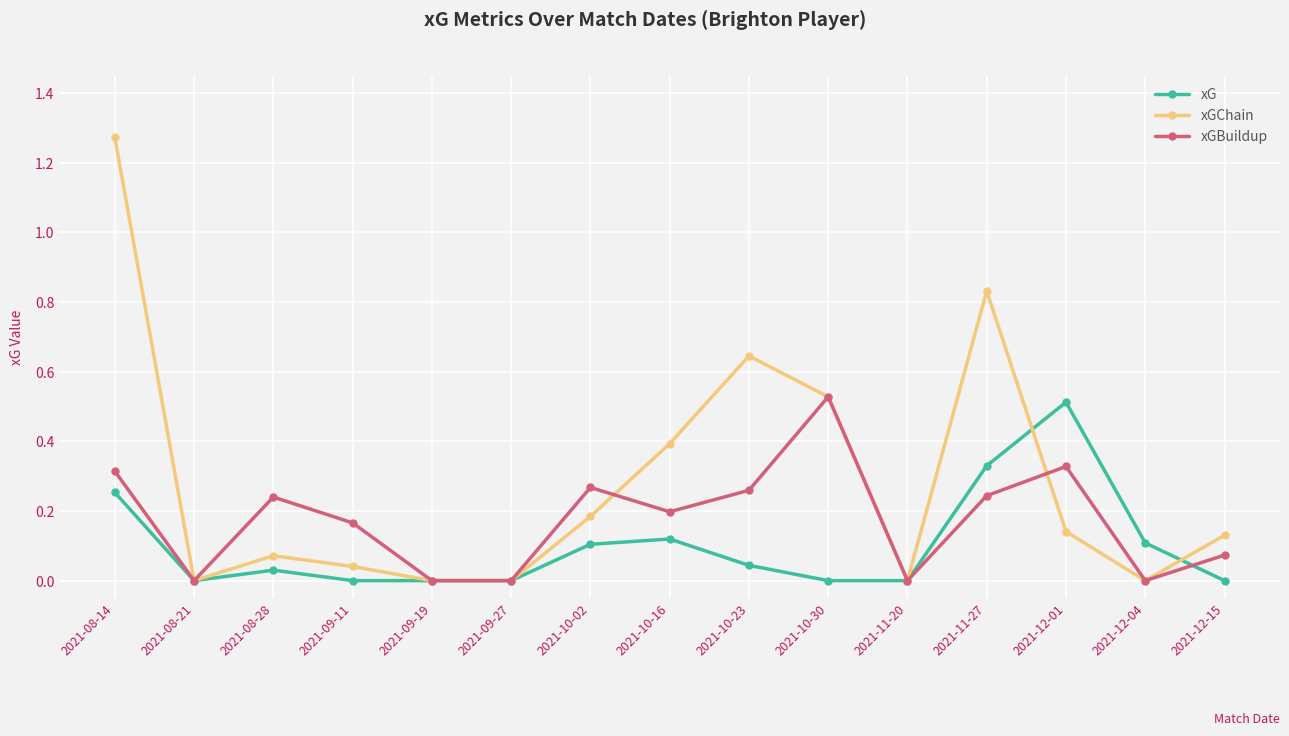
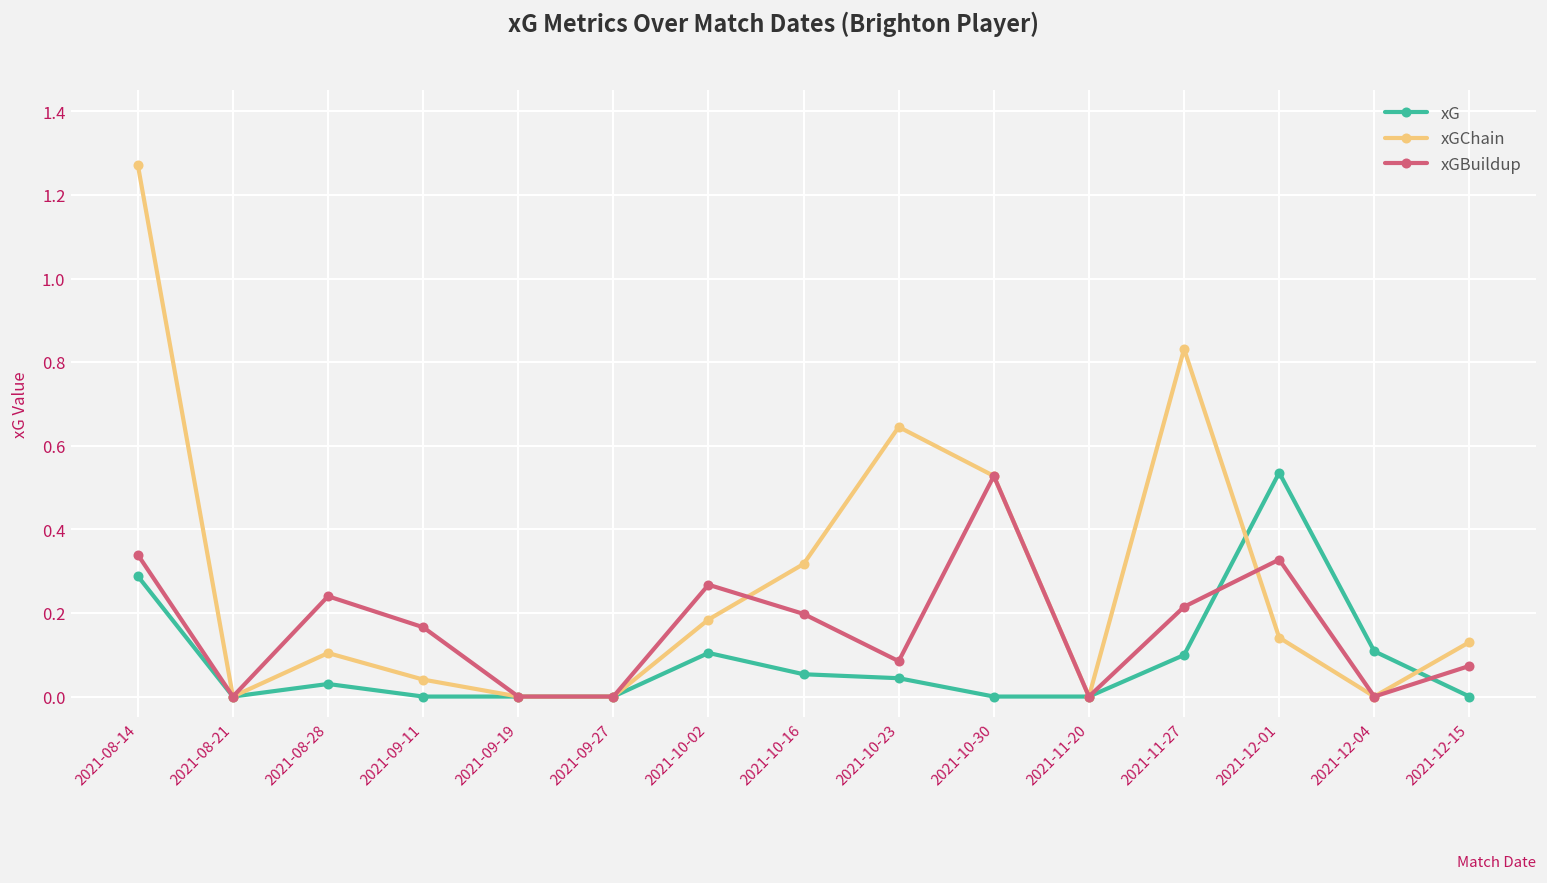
  {
    "xG": {
-     "2021-08-14": 0.25,
+     "2021-08-14": 0.29,
      "2021-08-28": 0.03,
      "2021-09-11": 0.00,
      "2021-10-02": 0.10,
-     "2021-10-16": 0.12,
+     "2021-10-16": 0.05,
      "2021-10-23": 0.04,
      "2021-10-30": 0.00,
-     "2021-11-27": 0.33,
-     "2021-12-01": 0.51,
+     "2021-11-27": 0.10,
+     "2021-12-01": 0.54,
      "2021-12-04": 0.11,
      "2021-12-15": 0.00
    },
    "xGChain": {
      "2021-08-14": 1.27,
-     "2021-08-28": 0.07,
+     "2021-08-28": 0.10,
      "2021-09-11": 0.04,
      "2021-10-02": 0.18,
-     "2021-10-16": 0.39,
+     "2021-10-16": 0.32,
      "2021-10-23": 0.64,
      "2021-11-27": 0.83,
      "2021-12-01": 0.14,
      "2021-12-15": 0.13
    },
    "xGBuildup": {
-     "2021-08-14": 0.31,
+     "2021-08-14": 0.34,
      "2021-08-28": 0.24,
      "2021-09-11": 0.17,
      "2021-10-02": 0.27,
      "2021-10-16": 0.20,
-     "2021-10-23": 0.26,
-     "2021-11-27": 0.24,
+     "2021-10-23": 0.08,
+     "2021-11-27": 0.21,
      "2021-12-01": 0.33,
      "2021-12-15": 0.07
    }
  }
